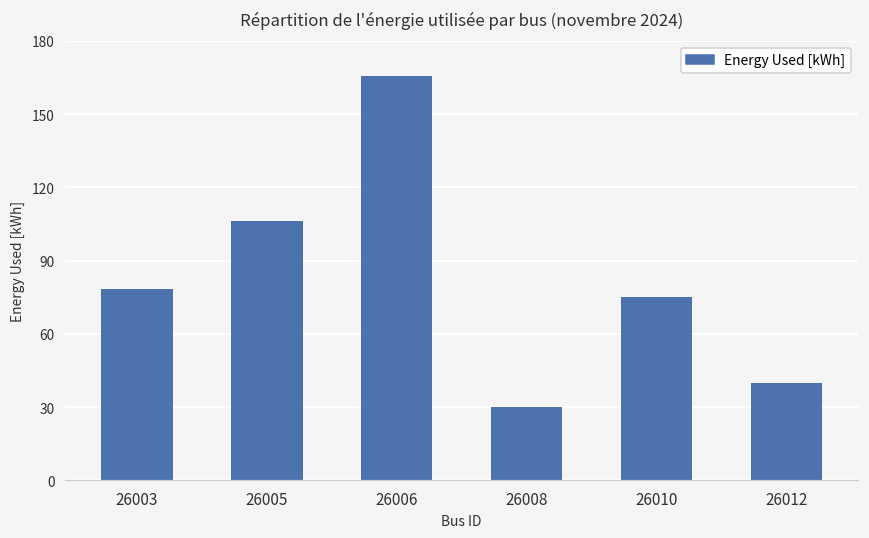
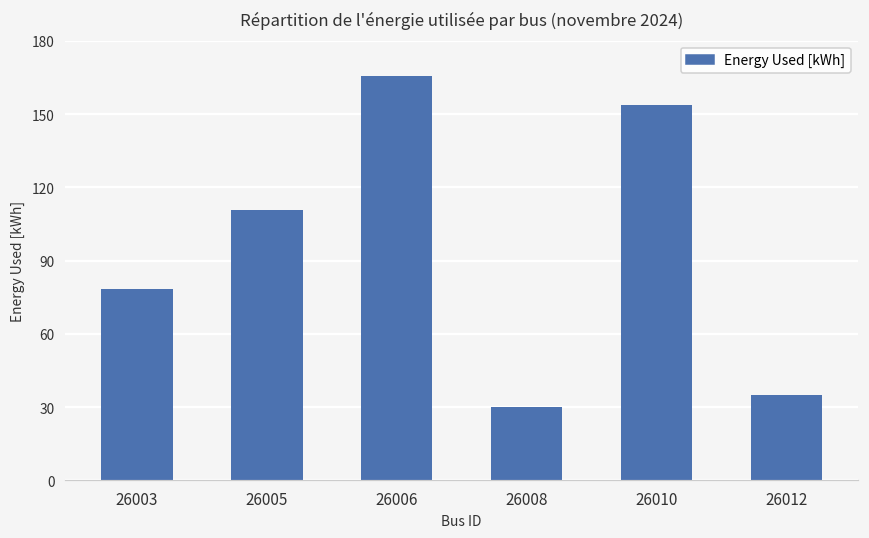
  {
    "26003": 78,
-   "26005": 106,
+   "26005": 111,
    "26006": 165,
    "26008": 30,
-   "26010": 75,
-   "26012": 40
+   "26010": 154,
+   "26012": 35
  }
